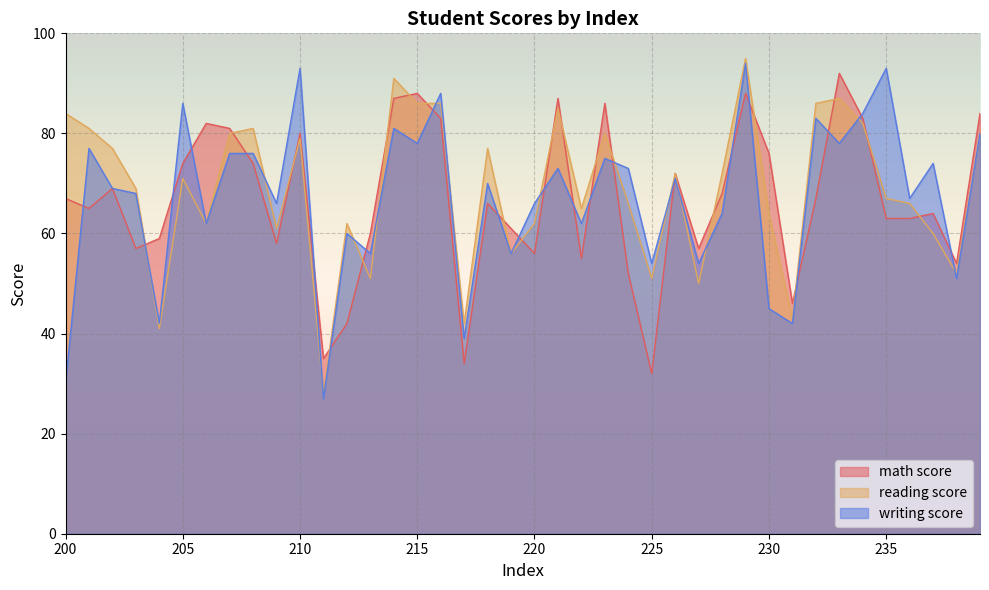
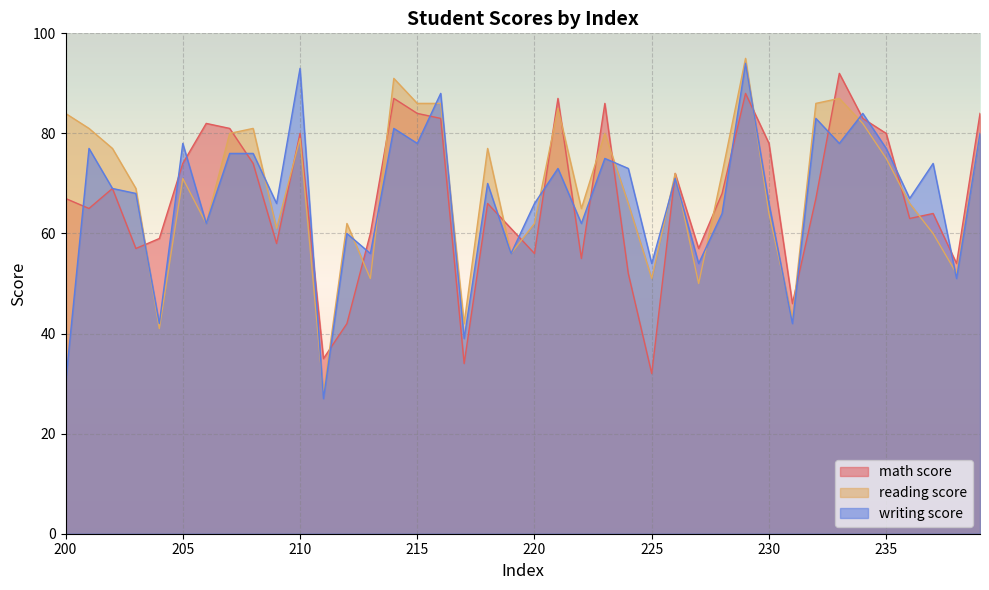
  {
    "math score": {
      "200": 67,
      "205": 74,
      "210": 80,
-     "215": 88,
+     "215": 84,
      "220": 56,
      "225": 32,
-     "230": 76,
-     "235": 63
+     "230": 78,
+     "235": 80
    },
    "reading score": {
      "200": 84,
      "205": 71,
      "210": 79,
      "215": 86,
      "220": 62,
      "225": 51,
      "230": 64,
-     "235": 67
+     "235": 75
    },
    "writing score": {
      "200": 30,
-     "205": 86,
+     "205": 78,
      "210": 93,
      "215": 78,
      "220": 66,
      "225": 54,
-     "230": 45,
-     "235": 93
+     "230": 66,
+     "235": 77
    }
  }
